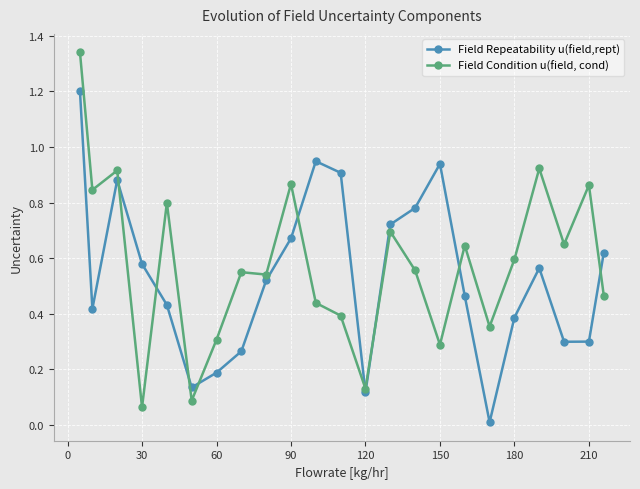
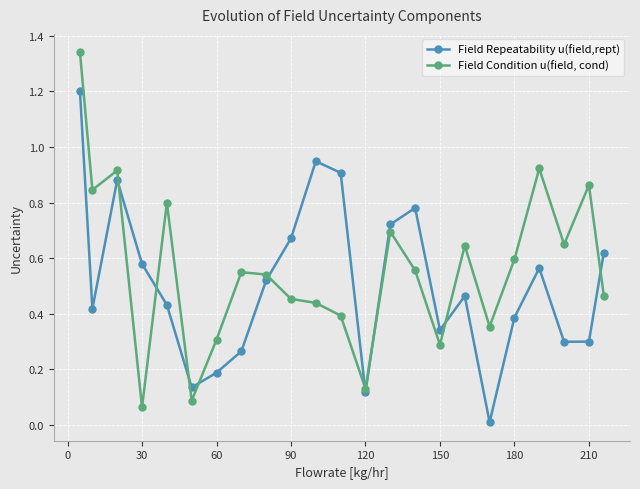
  {
    "Field Repeatability u(field,rept)": {
      "30": 0.58,
      "60": 0.19,
      "90": 0.67,
      "120": 0.12,
-     "150": 0.94,
+     "150": 0.34,
      "180": 0.39,
      "210": 0.30
    },
    "Field Condition u(field, cond)": {
      "30": 0.06,
      "60": 0.31,
-     "90": 0.87,
+     "90": 0.45,
      "120": 0.13,
      "150": 0.29,
      "180": 0.60,
      "210": 0.86
    }
  }
